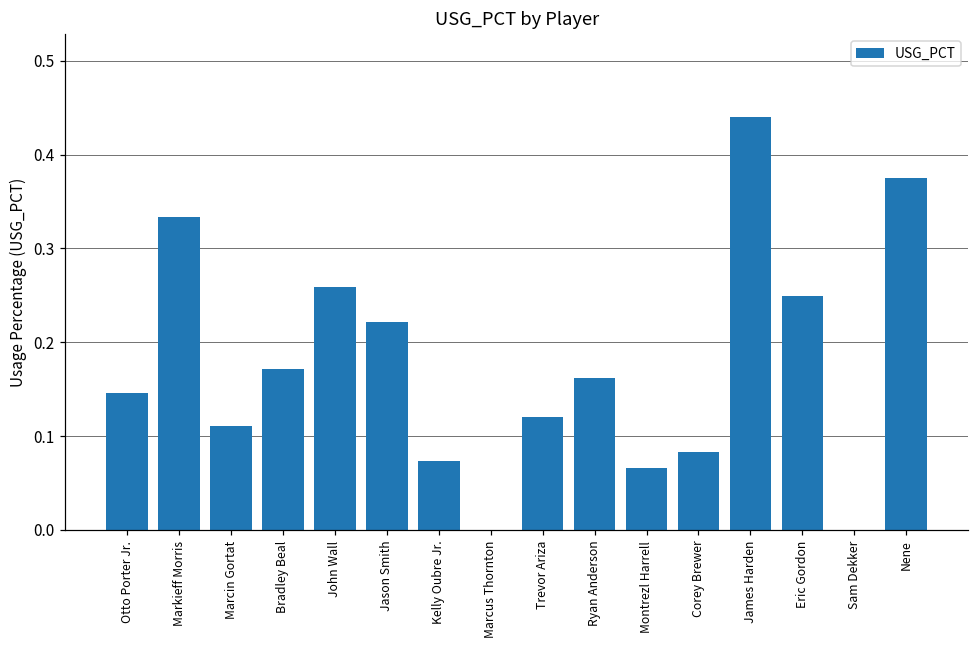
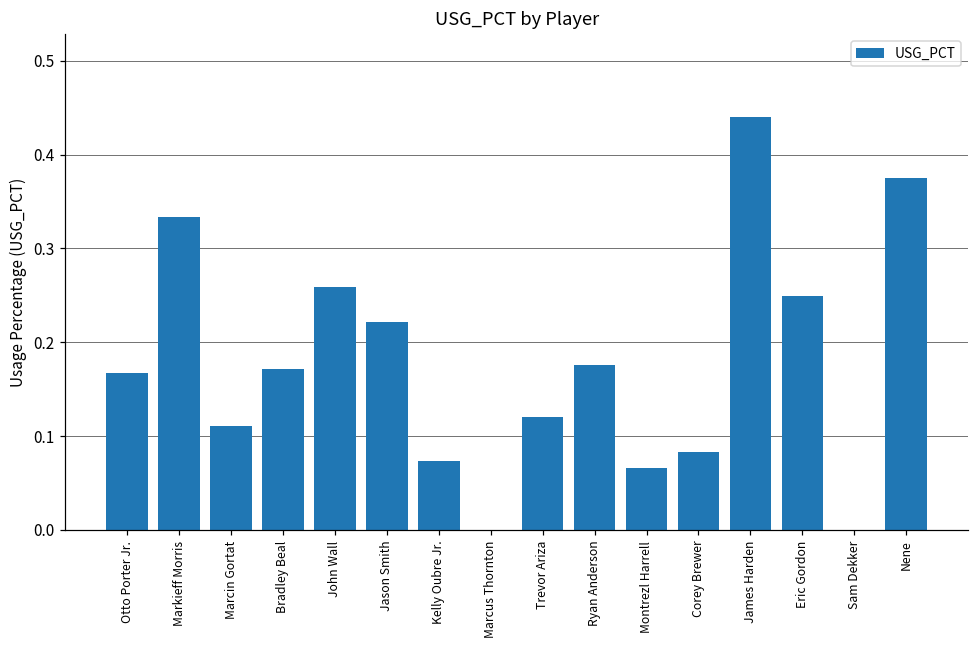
  {
-   "Otto Porter Jr.": 0.15,
+   "Otto Porter Jr.": 0.17,
    "Markieff Morris": 0.33,
    "Marcin Gortat": 0.11,
    "Bradley Beal": 0.17,
    "John Wall": 0.26,
    "Jason Smith": 0.22,
    "Kelly Oubre Jr.": 0.07,
    "Marcus Thornton": 0.00,
    "Trevor Ariza": 0.12,
-   "Ryan Anderson": 0.16,
+   "Ryan Anderson": 0.18,
    "Montrezl Harrell": 0.07,
    "Corey Brewer": 0.08,
    "James Harden": 0.44,
    "Eric Gordon": 0.25,
    "Sam Dekker": 0.00,
    "Nene": 0.38
  }
